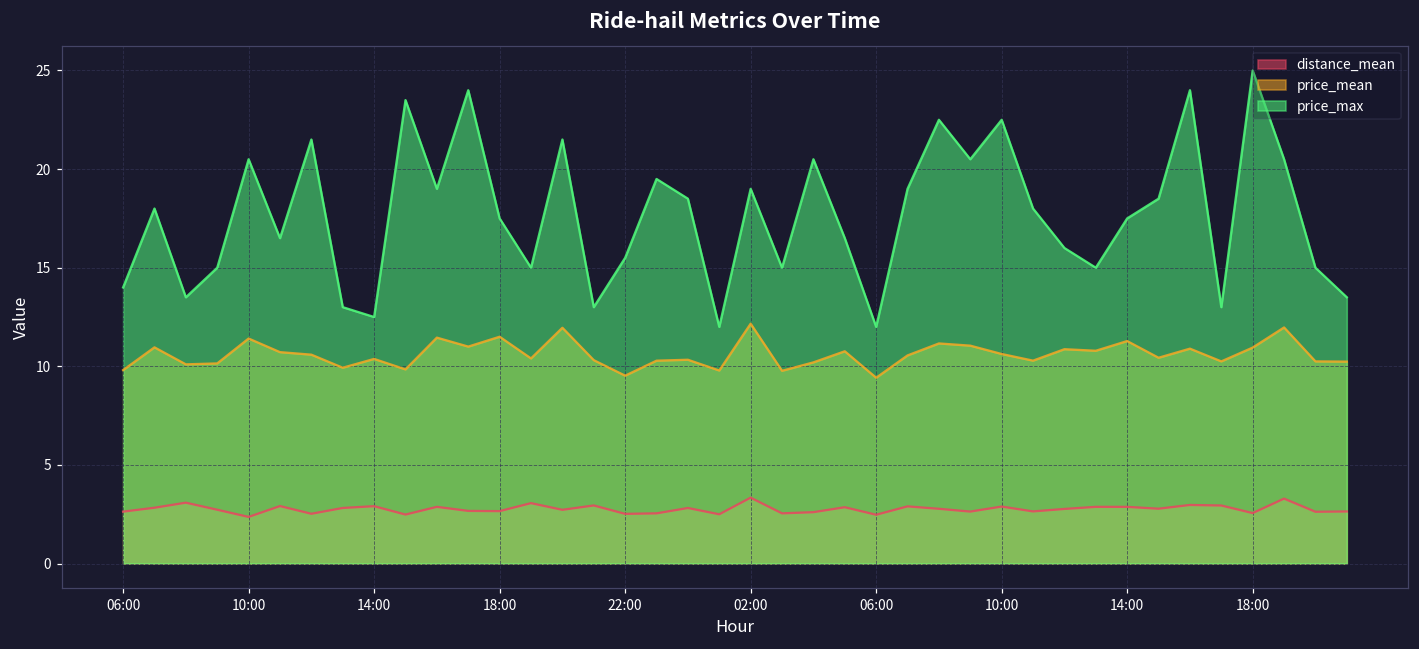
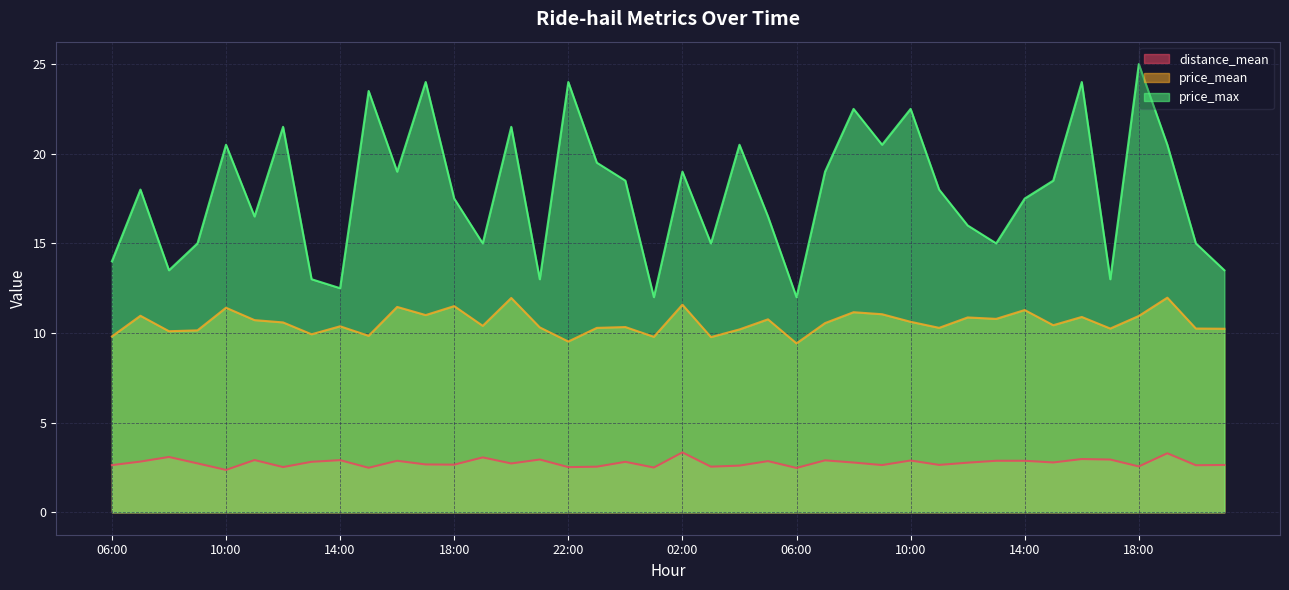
  {
    "distance_mean": {
      "22:00": 2.5,
      "02:00": 3.3
    },
    "price_mean": {
      "22:00": 9.5,
-     "02:00": 12.2
+     "02:00": 11.6
    },
    "price_max": {
-     "22:00": 15.5,
+     "22:00": 24.0,
      "02:00": 19.0
    }
  }
